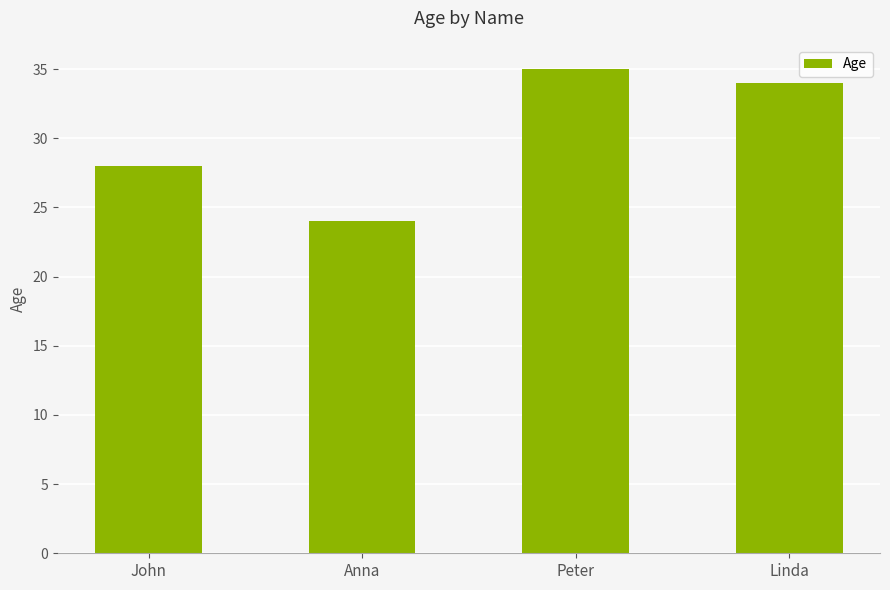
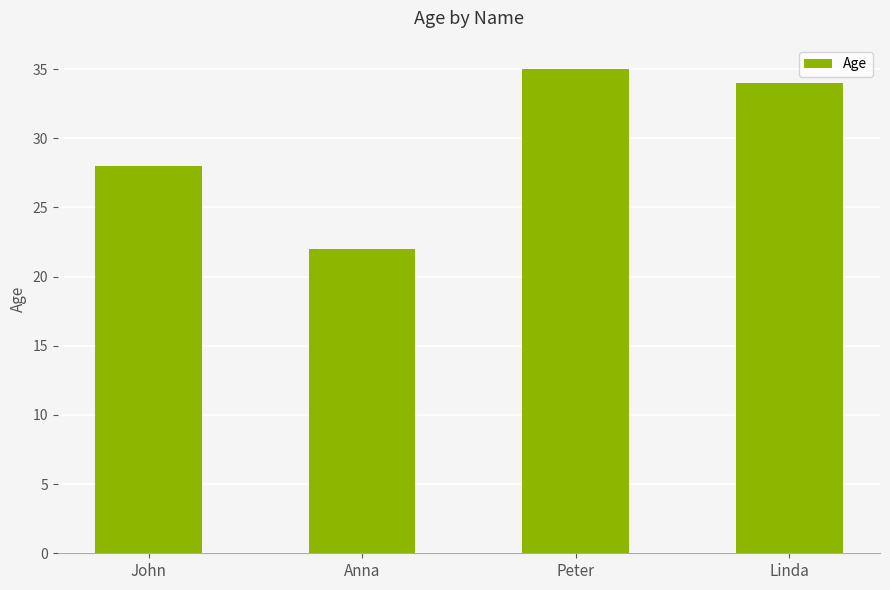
  {
    "John": 28,
-   "Anna": 24,
+   "Anna": 22,
    "Peter": 35,
    "Linda": 34
  }
